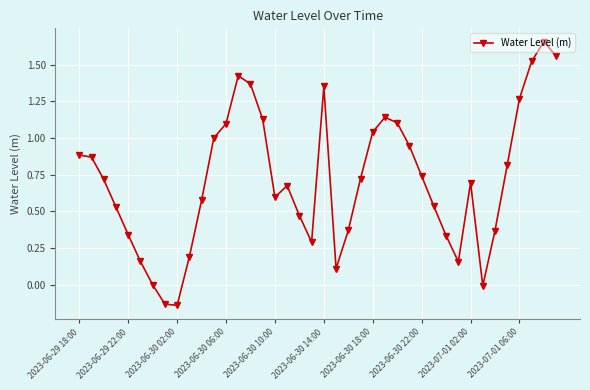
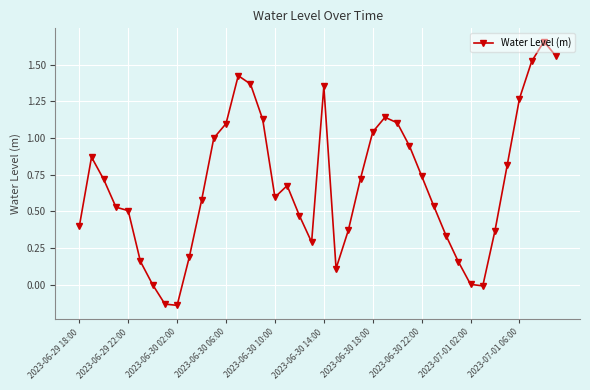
  {
-   "2023-06-29 18:00": 0.88,
-   "2023-06-29 22:00": 0.34,
+   "2023-06-29 18:00": 0.40,
+   "2023-06-29 22:00": 0.51,
    "2023-06-30 02:00": -0.14,
    "2023-06-30 06:00": 1.10,
    "2023-06-30 10:00": 0.60,
    "2023-06-30 14:00": 1.35,
    "2023-06-30 18:00": 1.04,
    "2023-06-30 22:00": 0.74,
-   "2023-07-01 02:00": 0.70,
+   "2023-07-01 02:00": 0.00,
    "2023-07-01 06:00": 1.27
  }
